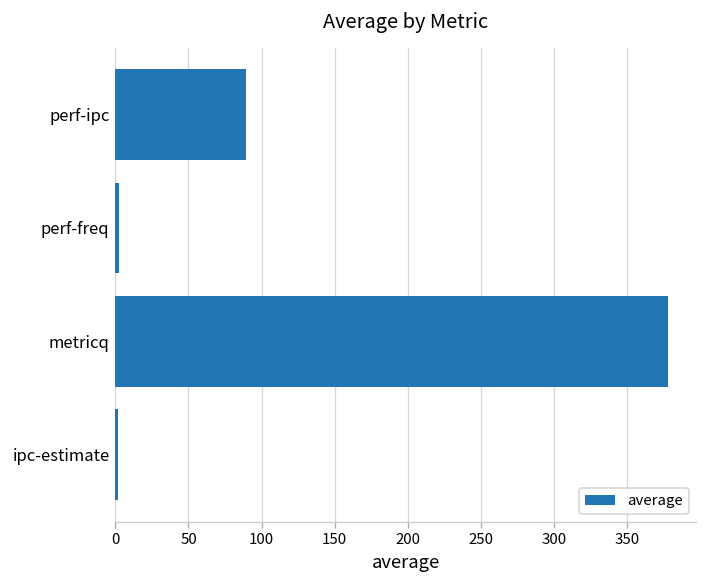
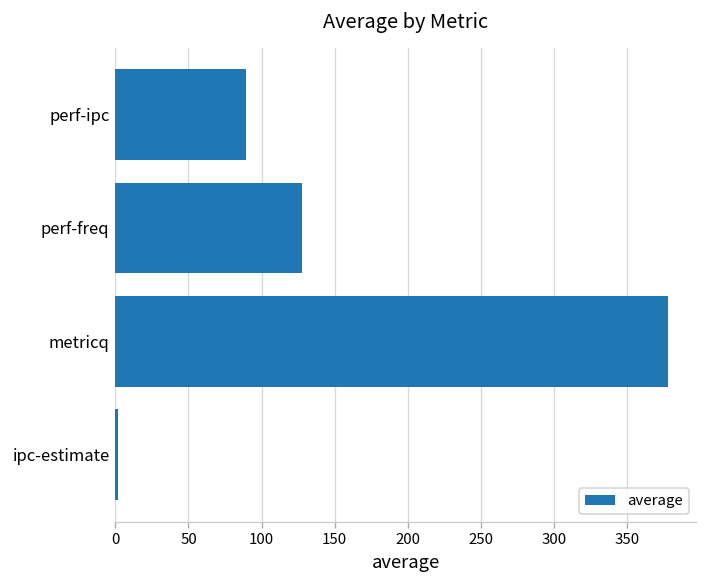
  {
    "perf-ipc": 89,
-   "perf-freq": 2,
+   "perf-freq": 128,
    "metricq": 378
  }
